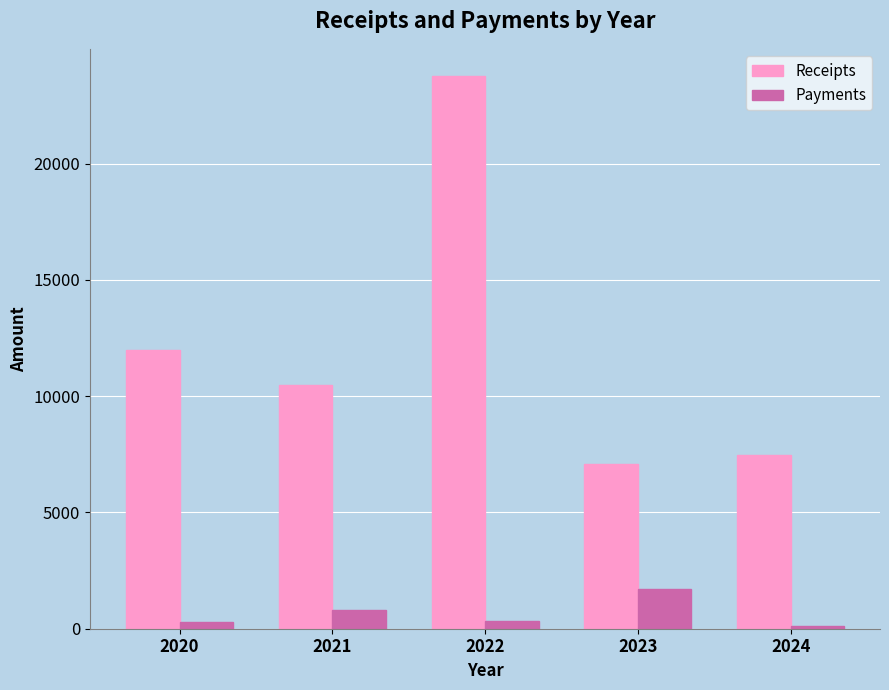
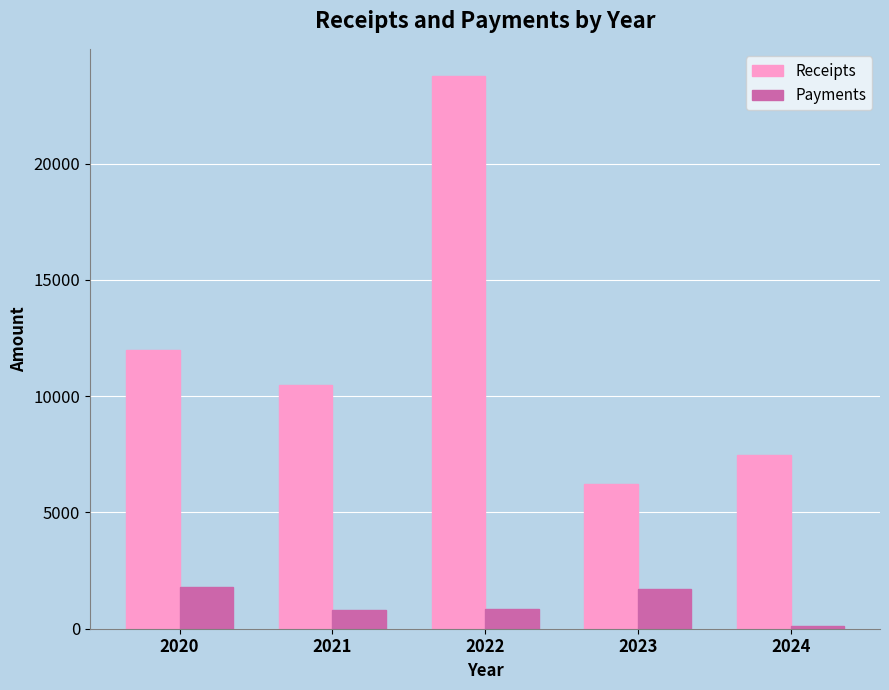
  {
    "Receipts": {
      "2020": 12000,
      "2021": 10500,
      "2022": 23800,
-     "2023": 7100,
+     "2023": 6200,
      "2024": 7500
    },
    "Payments": {
-     "2020": 300,
+     "2020": 1800,
      "2021": 800,
-     "2022": 300,
+     "2022": 800,
      "2023": 1700,
      "2024": 100
    }
  }
